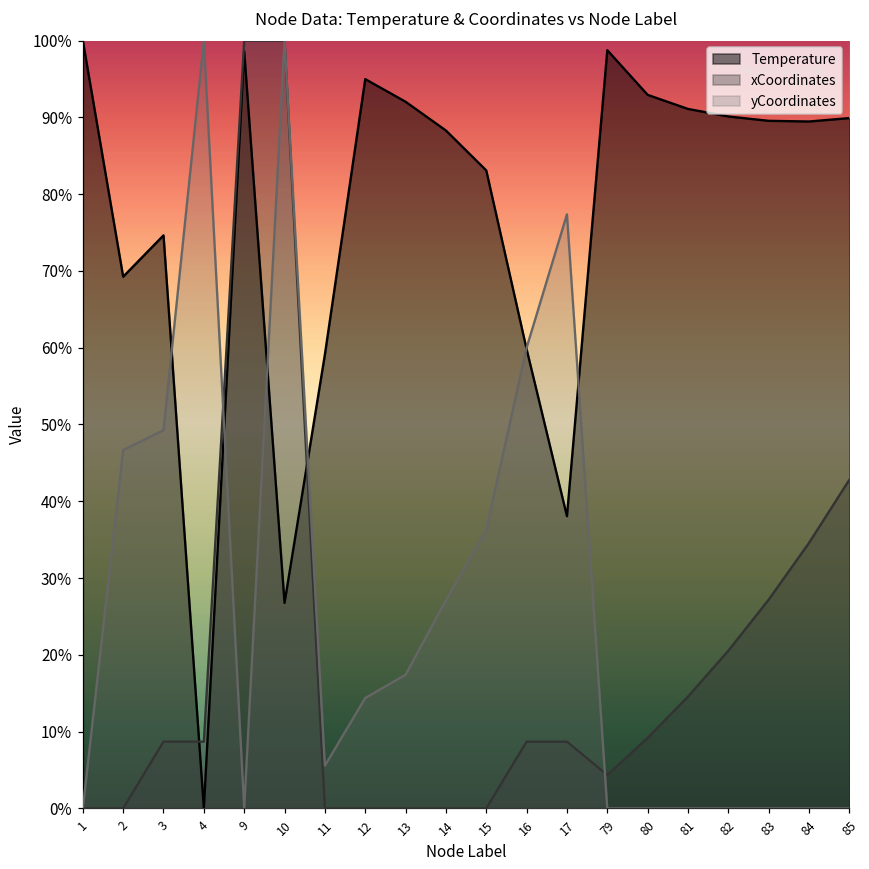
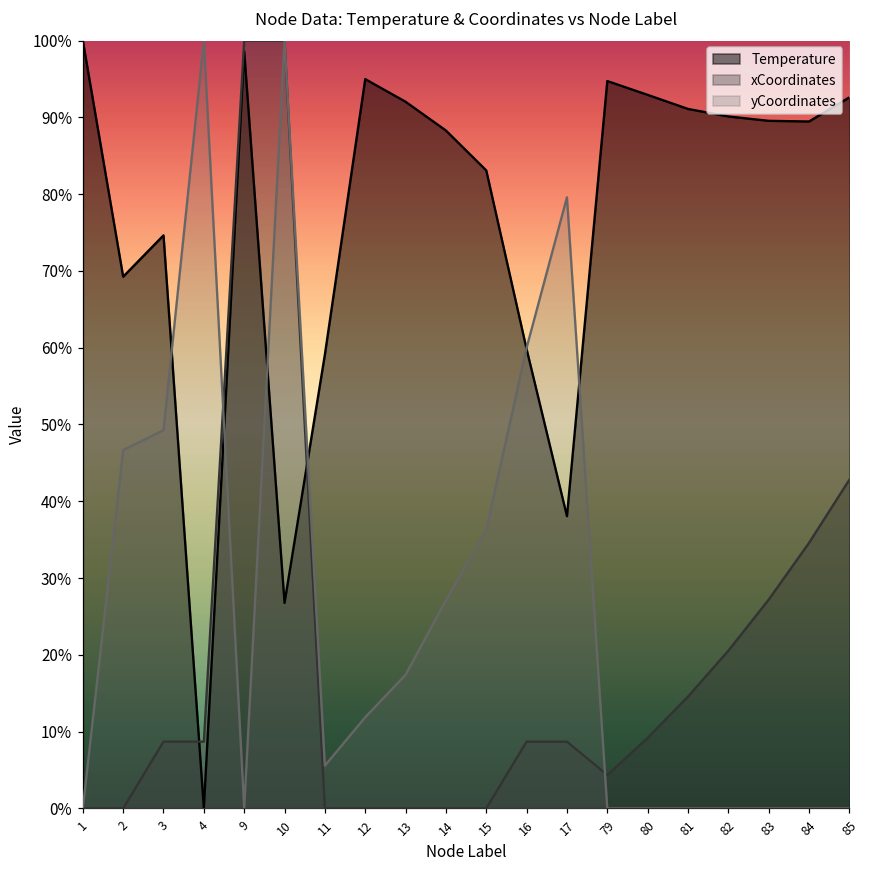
  {
    "Temperature": {
      "1": "100%",
      "2": "69%",
      "3": "75%",
      "4": "0%",
      "9": "99%",
      "10": "27%",
      "11": "59%",
      "12": "95%",
      "13": "92%",
      "14": "88%",
      "15": "83%",
      "17": "38%",
-     "79": "99%",
+     "79": "95%",
      "80": "93%",
      "81": "91%",
      "82": "90%",
      "83": "90%",
      "84": "89%",
-     "85": "90%"
+     "85": "93%"
    },
    "xCoordinates": {
      "2": "0%",
      "3": "9%",
      "4": "9%",
      "9": "100%",
      "11": "0%",
      "12": "0%",
      "13": "0%",
      "14": "0%",
      "15": "0%",
      "16": "9%",
      "17": "9%",
      "79": "4%",
      "80": "9%",
      "81": "15%",
      "82": "21%",
      "83": "27%",
      "84": "35%",
      "85": "43%"
    },
    "yCoordinates": {
      "2": "47%",
      "3": "49%",
      "4": "100%",
      "9": "0%",
      "11": "6%",
-     "12": "14%",
+     "12": "12%",
      "13": "17%",
      "14": "27%",
      "15": "36%",
-     "17": "77%",
+     "17": "80%",
      "79": "0%",
      "80": "0%",
      "81": "0%",
      "82": "0%",
      "83": "0%",
      "84": "0%",
      "85": "0%"
    }
  }
